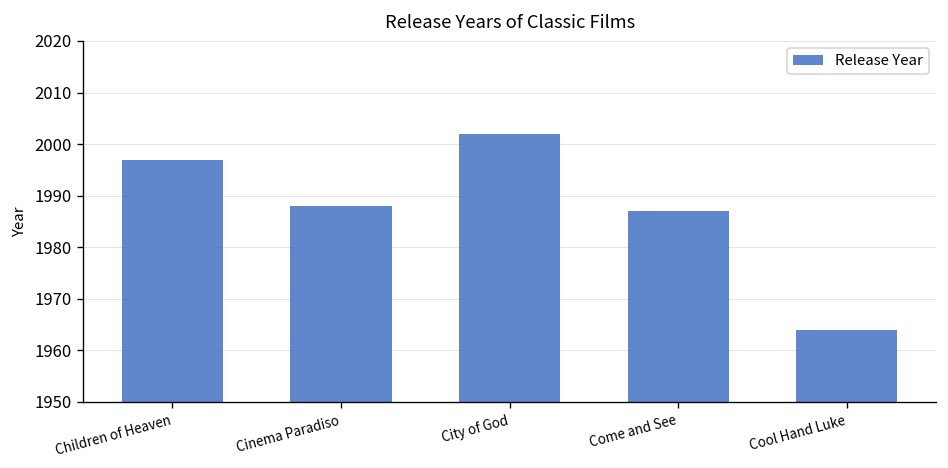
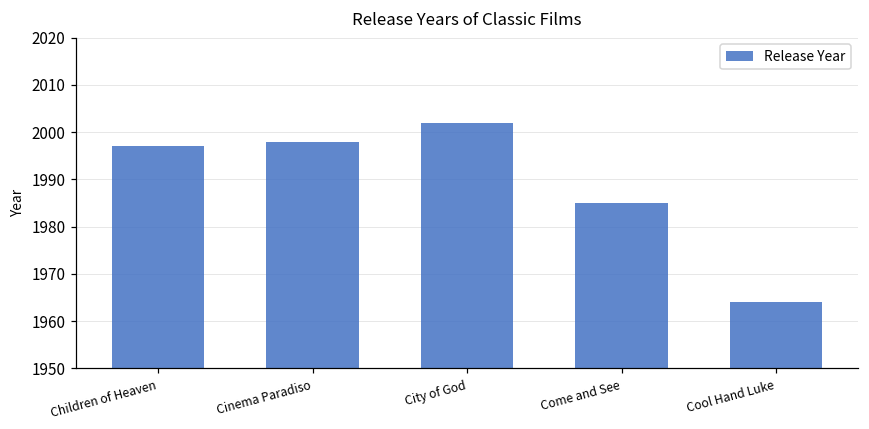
  {
    "Children of Heaven": 1997,
-   "Cinema Paradiso": 1988,
+   "Cinema Paradiso": 1998,
    "City of God": 2002,
-   "Come and See": 1987,
+   "Come and See": 1985,
    "Cool Hand Luke": 1964
  }
